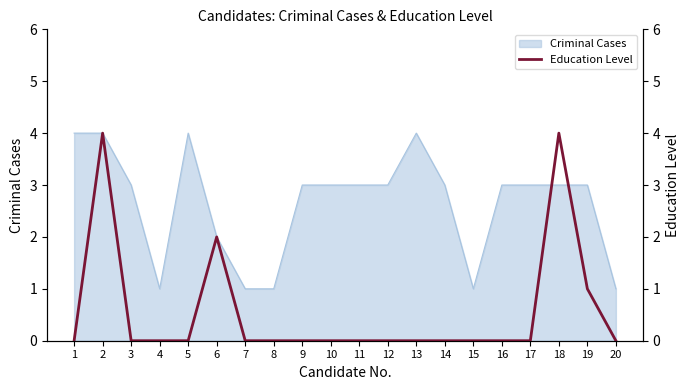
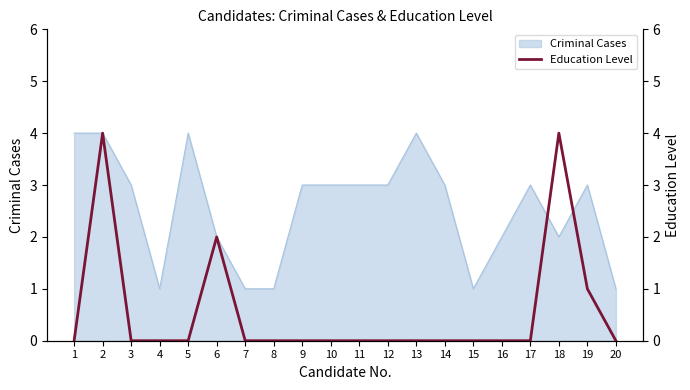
  {
    "Criminal Cases": {
      "1": 4,
      "2": 4,
      "3": 3,
      "4": 1,
      "5": 4,
      "6": 2,
      "7": 1,
      "8": 1,
      "9": 3,
      "10": 3,
      "11": 3,
      "12": 3,
      "13": 4,
      "14": 3,
      "15": 1,
-     "16": 3,
+     "16": 2,
      "17": 3,
-     "18": 3,
+     "18": 2,
      "19": 3,
      "20": 1
    },
    "Education Level": {
      "1": 0.0,
      "2": 4.0,
      "3": 0.0,
      "4": 0.0,
      "5": 0.0,
      "6": 2.0,
      "7": 0.0,
      "8": 0.0,
      "9": 0.0,
      "10": 0.0,
      "11": 0.0,
      "12": 0.0,
      "13": 0.0,
      "14": 0.0,
      "15": 0.0,
      "16": 0.0,
      "17": 0.0,
      "18": 4.0,
      "19": 1.0,
      "20": 0.0
    }
  }
